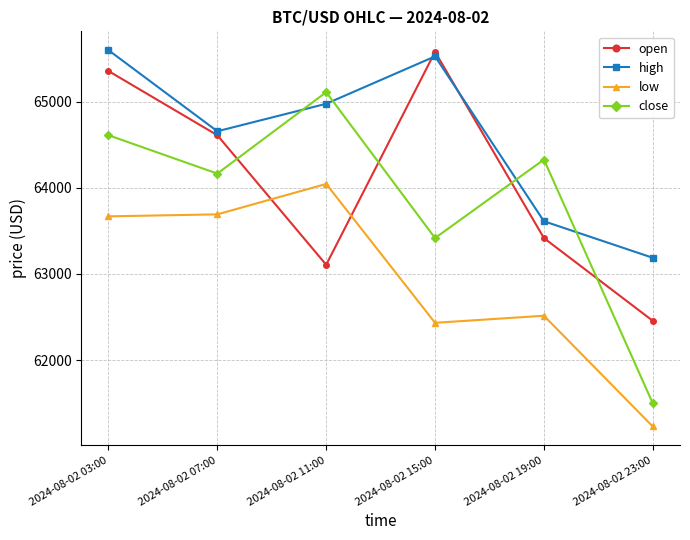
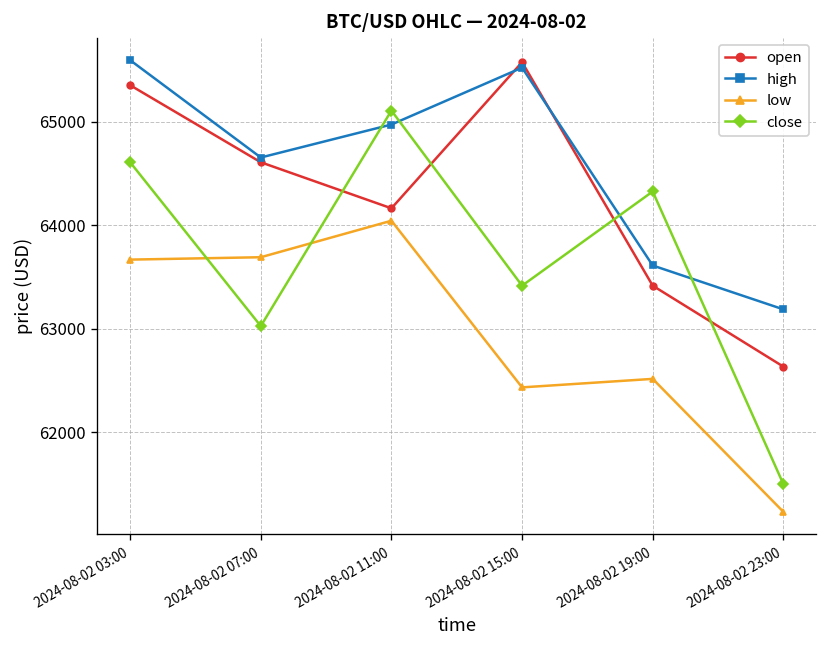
  {
    "open": {
      "2024-08-02 03:00": 65400,
      "2024-08-02 07:00": 64600,
-     "2024-08-02 11:00": 63100,
+     "2024-08-02 11:00": 64200,
      "2024-08-02 15:00": 65600,
      "2024-08-02 19:00": 63400,
-     "2024-08-02 23:00": 62500
+     "2024-08-02 23:00": 62600
    },
    "high": {
      "2024-08-02 03:00": 65600,
      "2024-08-02 07:00": 64700,
      "2024-08-02 11:00": 65000,
      "2024-08-02 15:00": 65500,
      "2024-08-02 19:00": 63600,
      "2024-08-02 23:00": 63200
    },
    "low": {
      "2024-08-02 03:00": 63700,
      "2024-08-02 07:00": 63700,
      "2024-08-02 11:00": 64000,
      "2024-08-02 15:00": 62400,
      "2024-08-02 19:00": 62500,
      "2024-08-02 23:00": 61200
    },
    "close": {
      "2024-08-02 03:00": 64600,
-     "2024-08-02 07:00": 64200,
+     "2024-08-02 07:00": 63000,
      "2024-08-02 11:00": 65100,
      "2024-08-02 15:00": 63400,
      "2024-08-02 19:00": 64300,
      "2024-08-02 23:00": 61500
    }
  }
